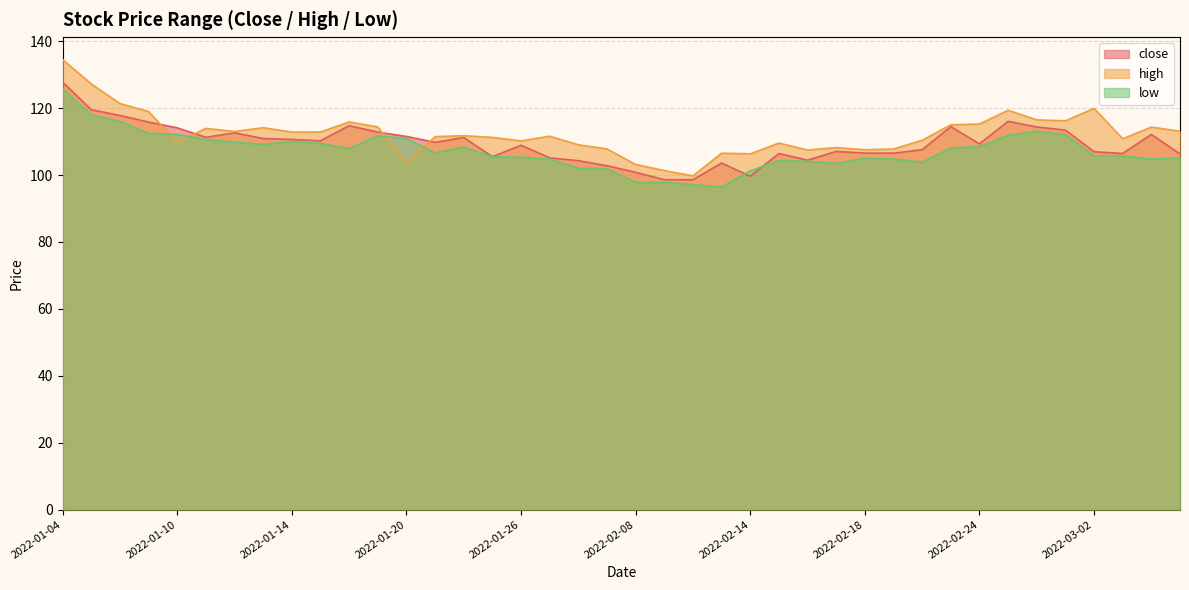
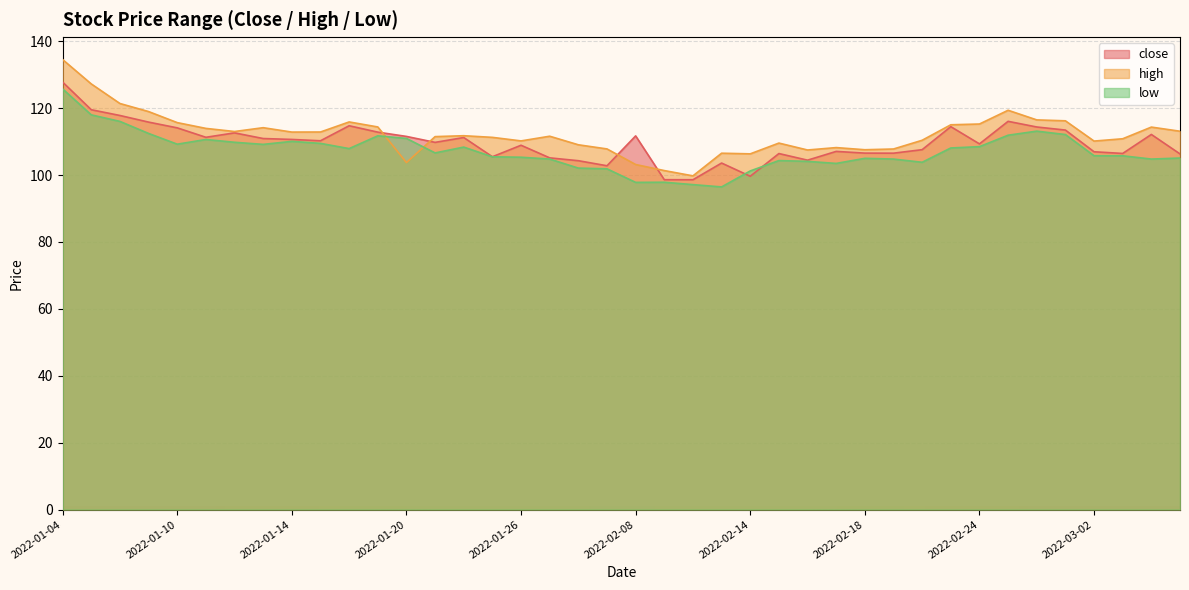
  {
    "close": {
      "2022-01-04": 128,
      "2022-01-10": 114,
      "2022-01-26": 109,
-     "2022-02-08": 101,
+     "2022-02-08": 112,
      "2022-02-14": 100,
      "2022-02-18": 107,
      "2022-02-24": 109,
      "2022-03-02": 107
    },
    "high": {
      "2022-01-04": 135,
-     "2022-01-10": 110,
+     "2022-01-10": 116,
      "2022-01-14": 113,
      "2022-01-20": 104,
      "2022-01-26": 110,
      "2022-02-08": 103,
      "2022-02-14": 106,
      "2022-02-18": 108,
      "2022-02-24": 115,
-     "2022-03-02": 120
+     "2022-03-02": 110
    },
    "low": {
      "2022-01-04": 126,
-     "2022-01-10": 112,
+     "2022-01-10": 109,
      "2022-01-26": 105,
      "2022-02-08": 98,
      "2022-02-14": 101,
      "2022-02-18": 105,
      "2022-02-24": 109,
      "2022-03-02": 106
    }
  }
